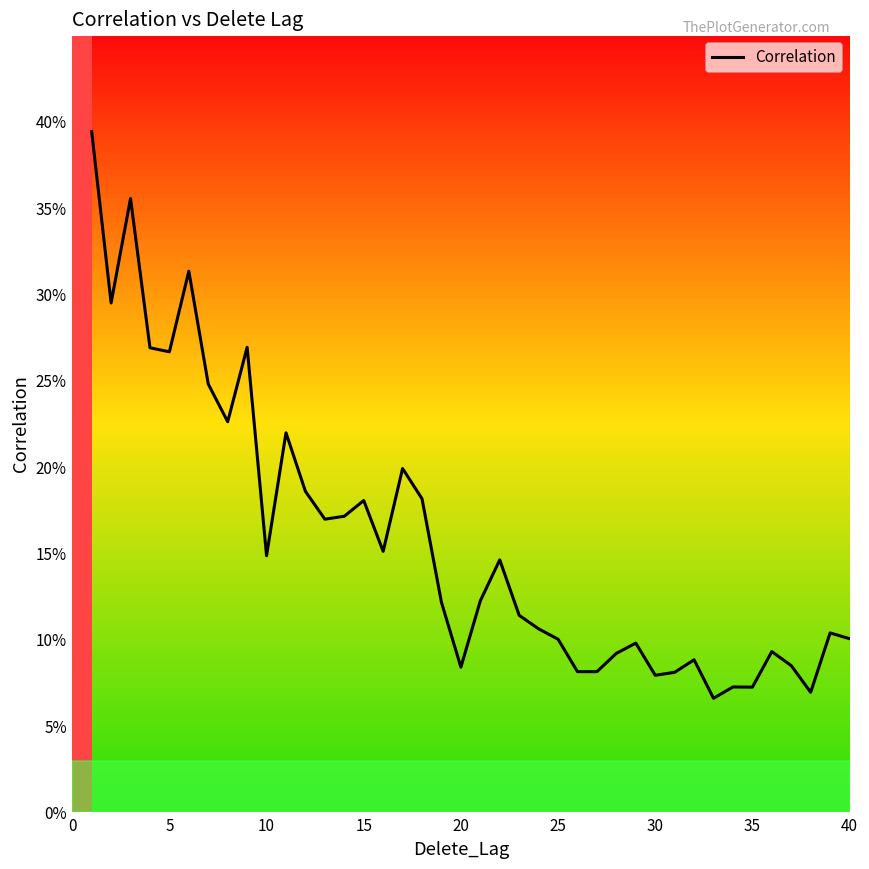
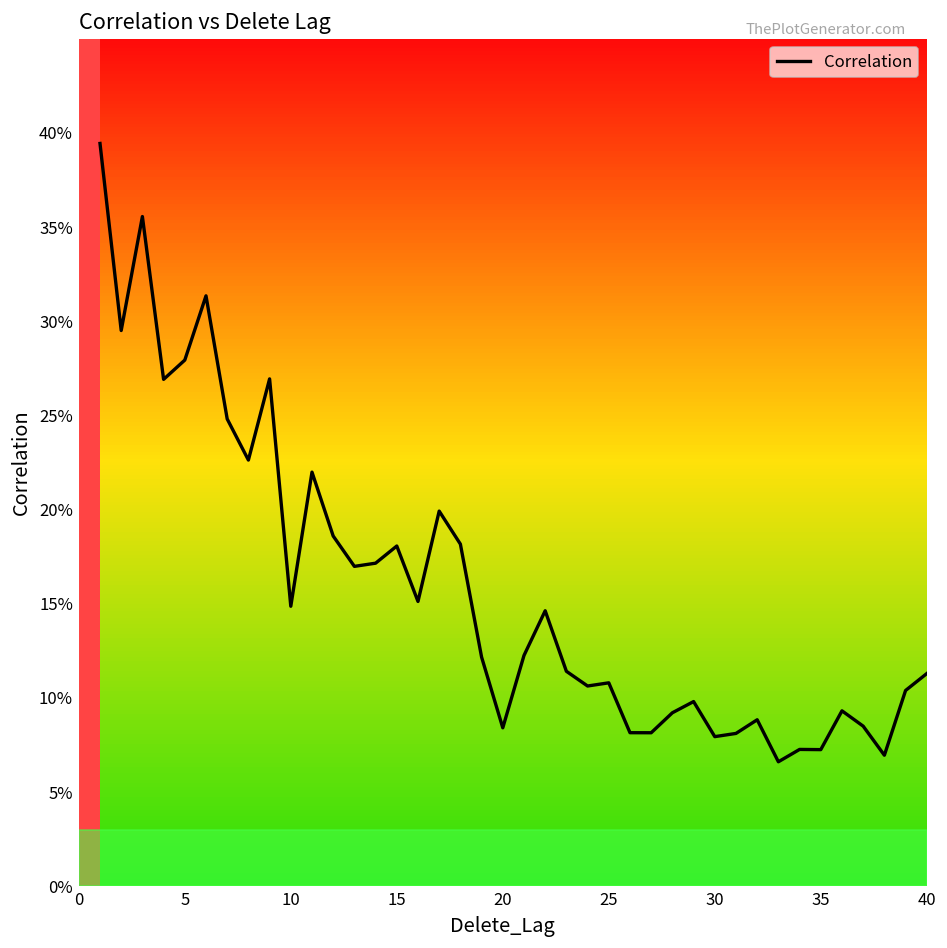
  {
-   "5": "26.7%",
+   "5": "27.9%",
    "10": "14.9%",
    "15": "18.1%",
    "20": "8.4%",
-   "25": "10.0%",
+   "25": "10.8%",
    "30": "7.9%",
    "35": "7.3%",
-   "40": "10.1%"
+   "40": "11.3%"
  }
